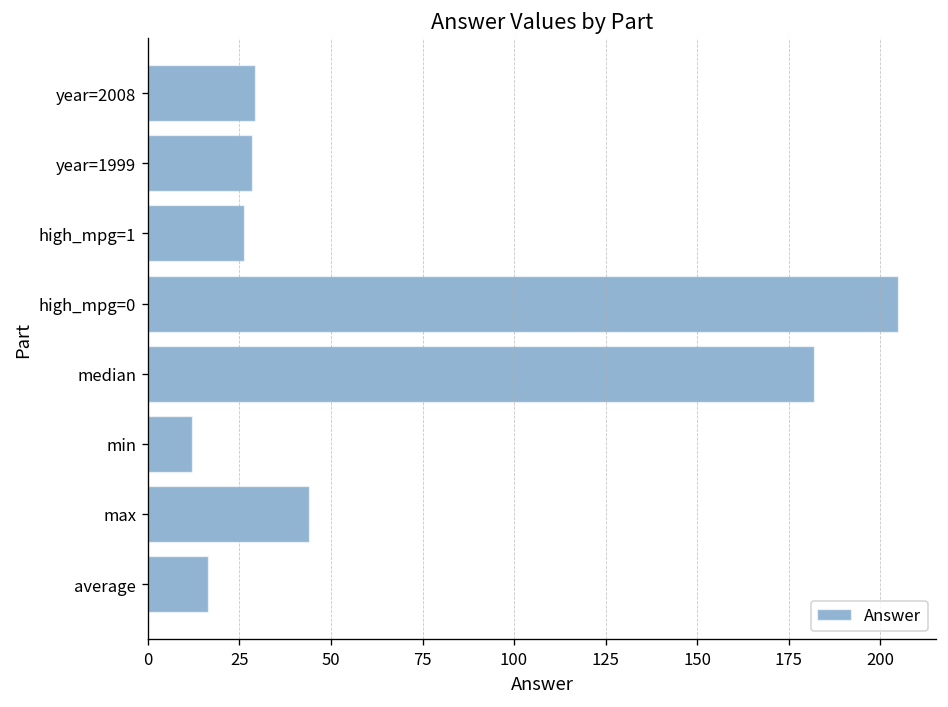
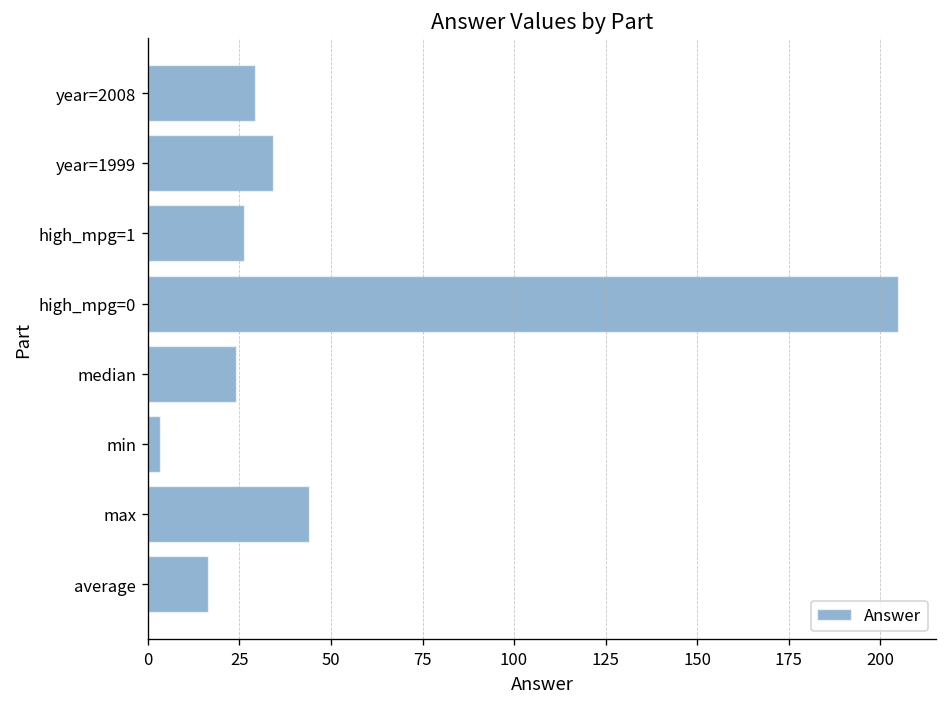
  {
    "year=2008": 29,
-   "year=1999": 28,
+   "year=1999": 34,
    "high_mpg=1": 26,
    "high_mpg=0": 205,
-   "median": 182,
-   "min": 12,
+   "median": 24,
+   "min": 3,
    "max": 44,
    "average": 17
  }
